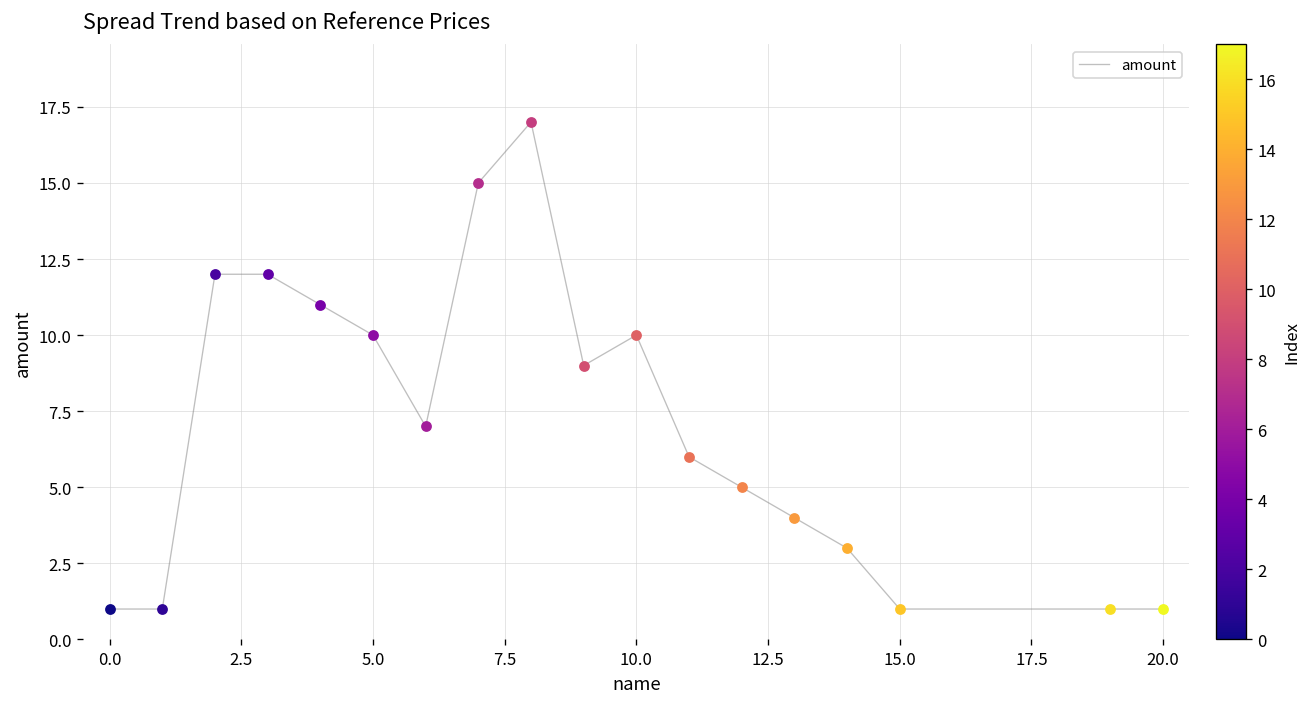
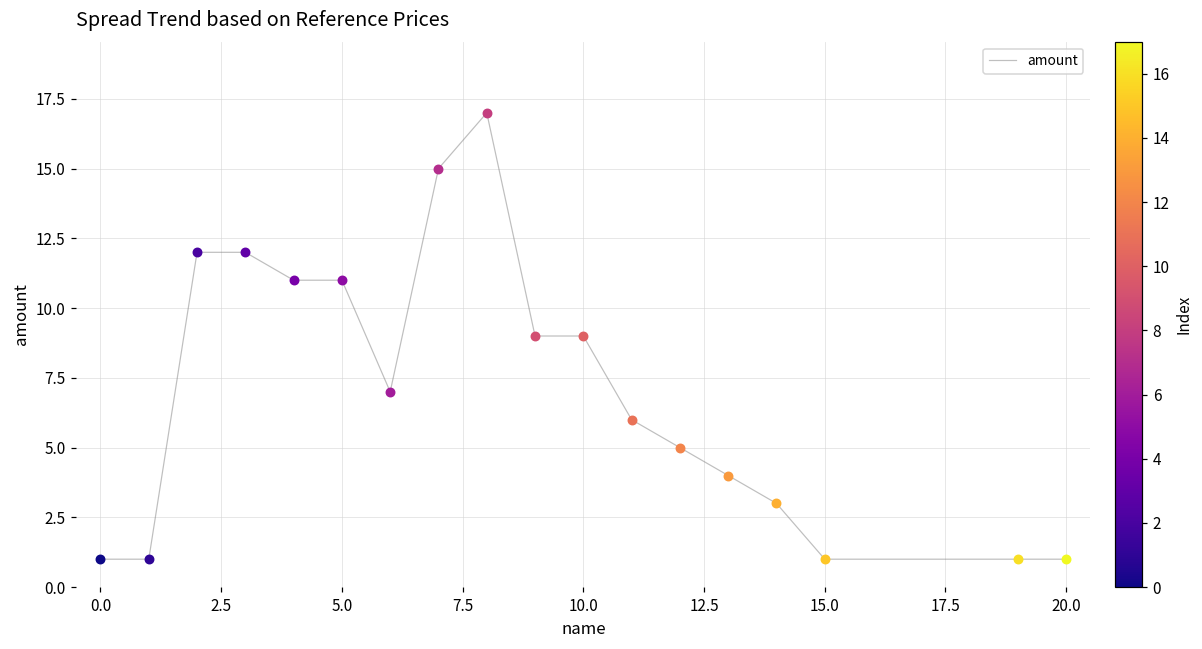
  {
    "amount": {
-     "5.0": 10,
-     "10.0": 10
+     "5.0": 11,
+     "10.0": 9
    }
  }
